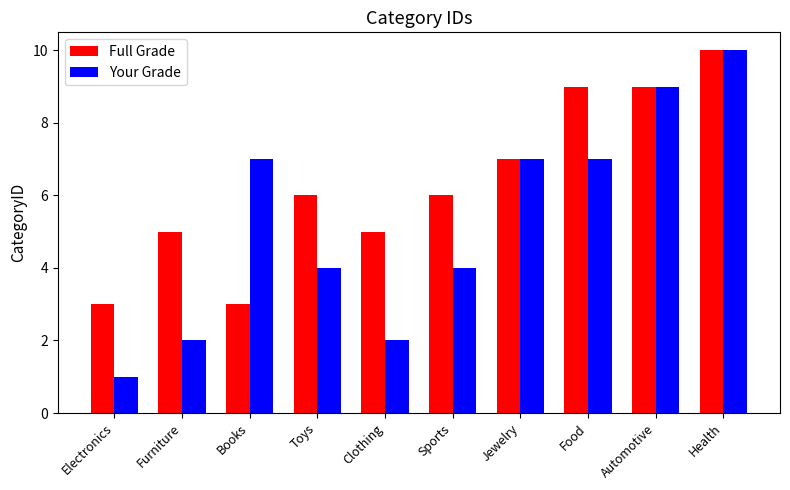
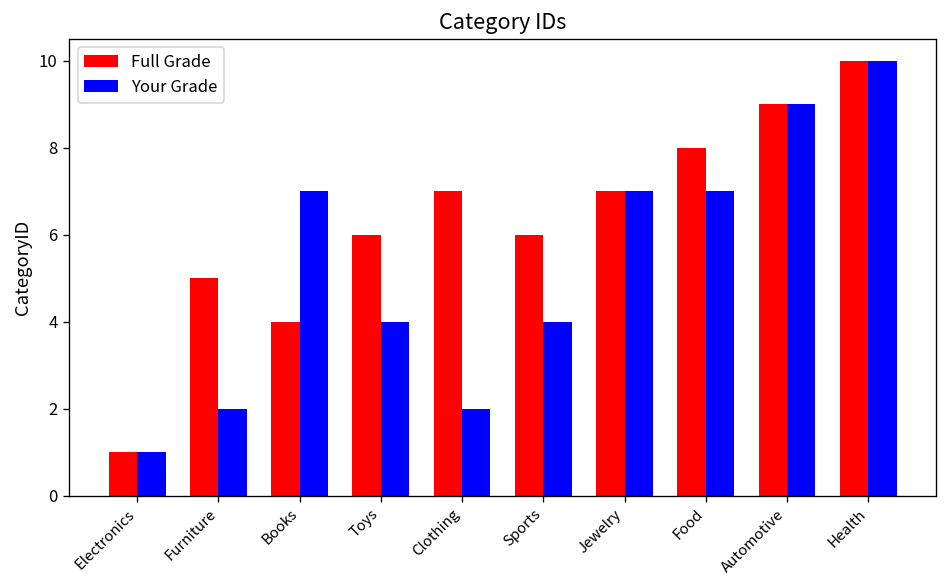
  {
    "Full Grade": {
-     "Electronics": 3,
+     "Electronics": 1,
      "Furniture": 5,
-     "Books": 3,
+     "Books": 4,
      "Toys": 6,
-     "Clothing": 5,
+     "Clothing": 7,
      "Sports": 6,
      "Jewelry": 7,
-     "Food": 9,
+     "Food": 8,
      "Automotive": 9,
      "Health": 10
    },
    "Your Grade": {
      "Electronics": 1,
      "Furniture": 2,
      "Books": 7,
      "Toys": 4,
      "Clothing": 2,
      "Sports": 4,
      "Jewelry": 7,
      "Food": 7,
      "Automotive": 9,
      "Health": 10
    }
  }
